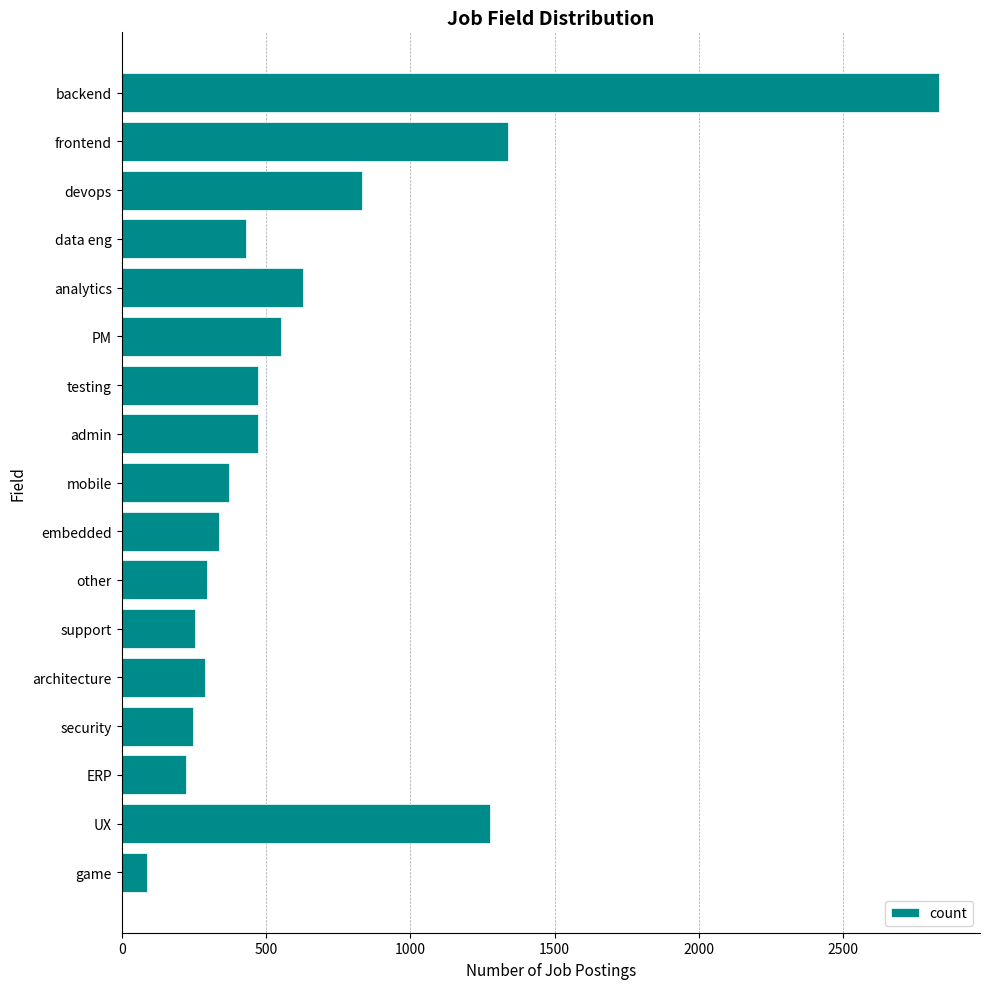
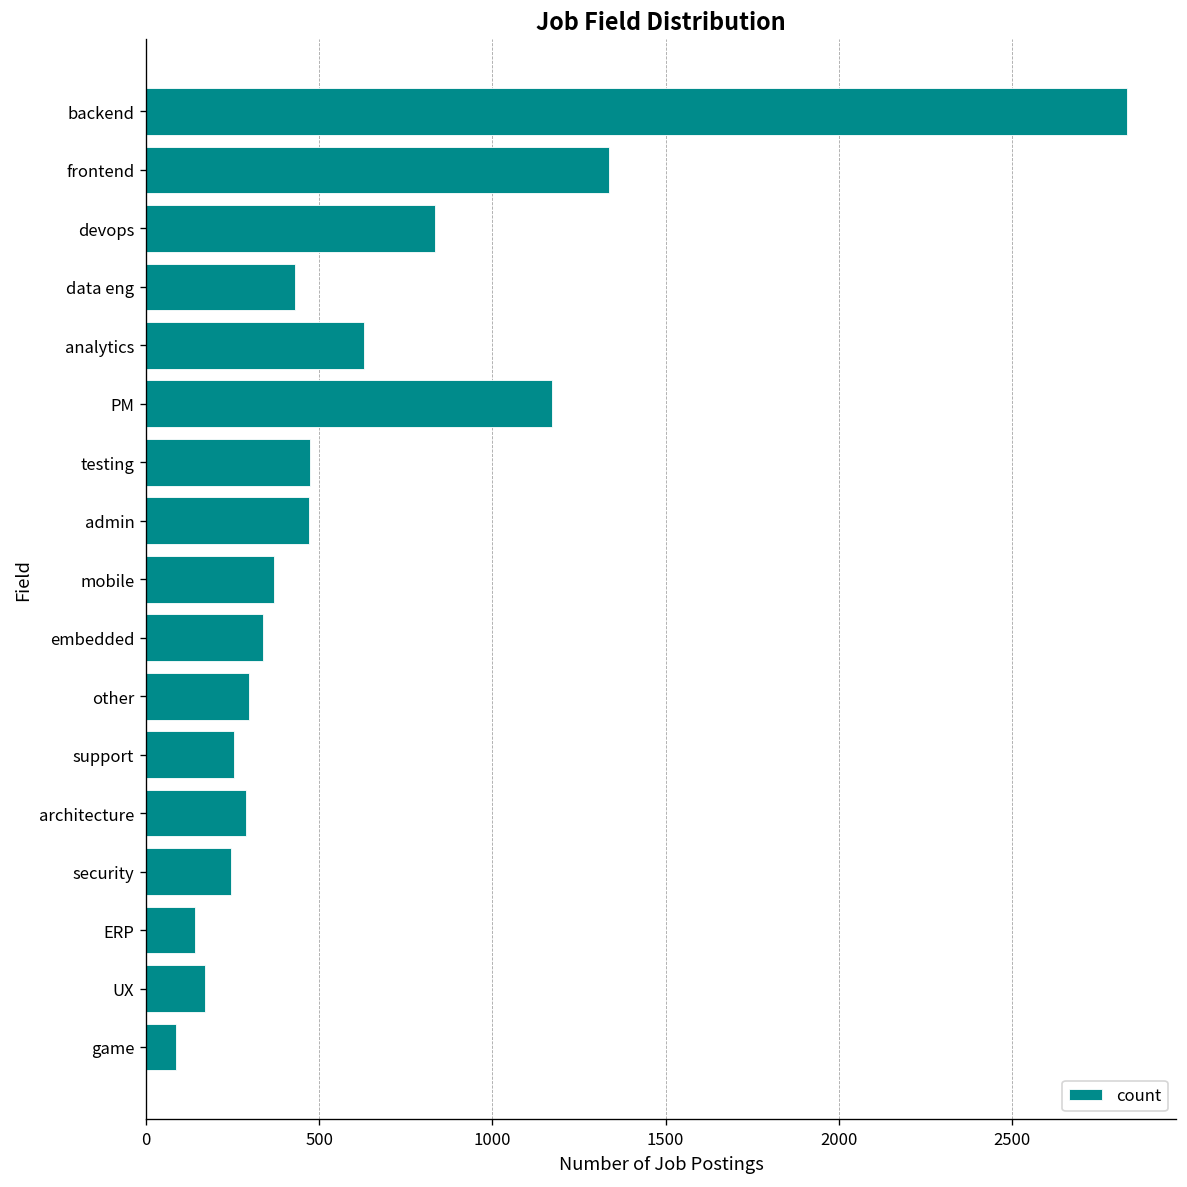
  {
    "backend": 2830,
    "frontend": 1340,
    "devops": 830,
    "data eng": 430,
    "analytics": 630,
-   "PM": 550,
+   "PM": 1170,
    "testing": 470,
    "admin": 470,
    "mobile": 370,
    "embedded": 340,
    "other": 300,
    "support": 250,
    "architecture": 290,
    "security": 250,
-   "ERP": 220,
-   "UX": 1280,
+   "ERP": 140,
+   "UX": 170,
    "game": 90
  }
